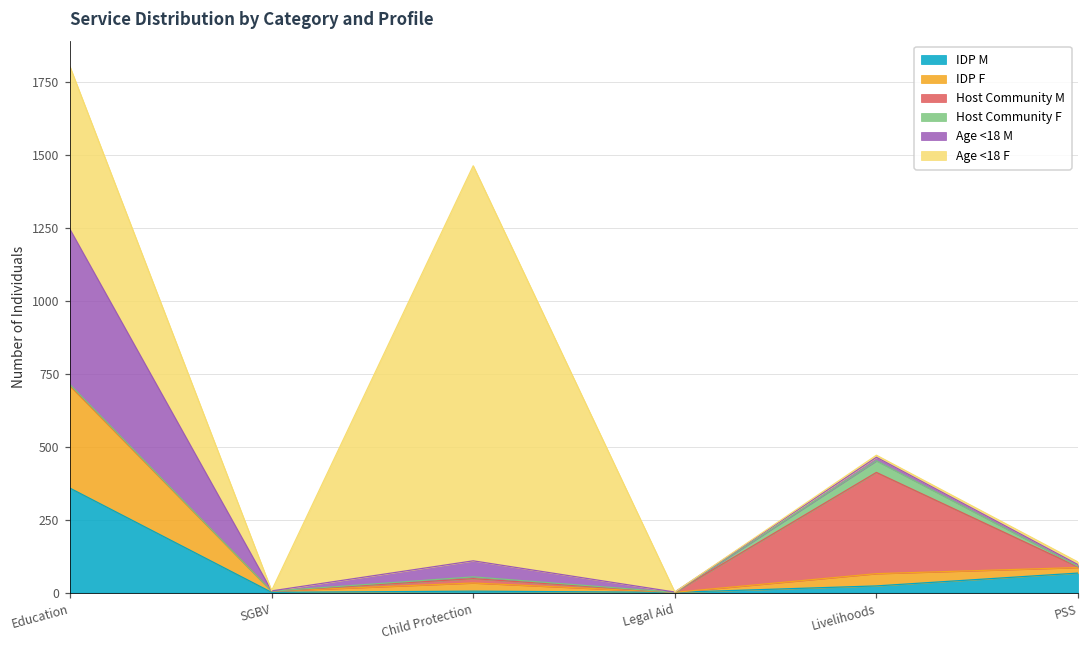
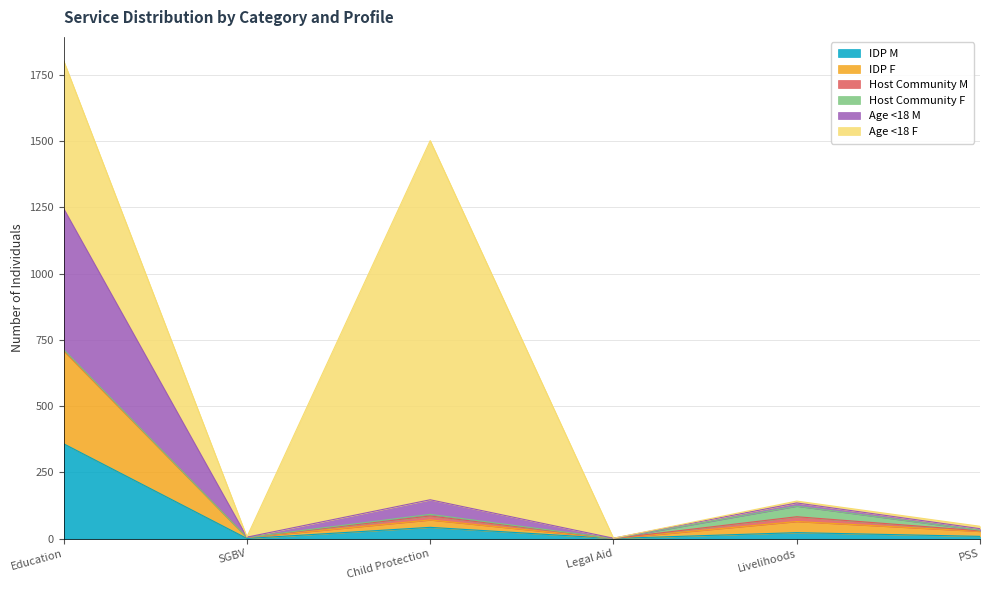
  {
    "IDP M": {
      "Education": 360,
-     "Child Protection": 10,
+     "Child Protection": 40,
      "Livelihoods": 20,
-     "PSS": 70
+     "PSS": 10
    },
    "IDP F": {
      "Child Protection": 30,
      "Livelihoods": 40
    },
    "Host Community M": {
-     "Livelihoods": 350
+     "Livelihoods": 20
    },
    "Host Community F": {
      "Livelihoods": 40
    },
    "Age <18 M": {
      "Education": 530,
      "Child Protection": 60
    },
    "Age <18 F": {
      "Education": 560,
      "Child Protection": 1350
    }
  }
